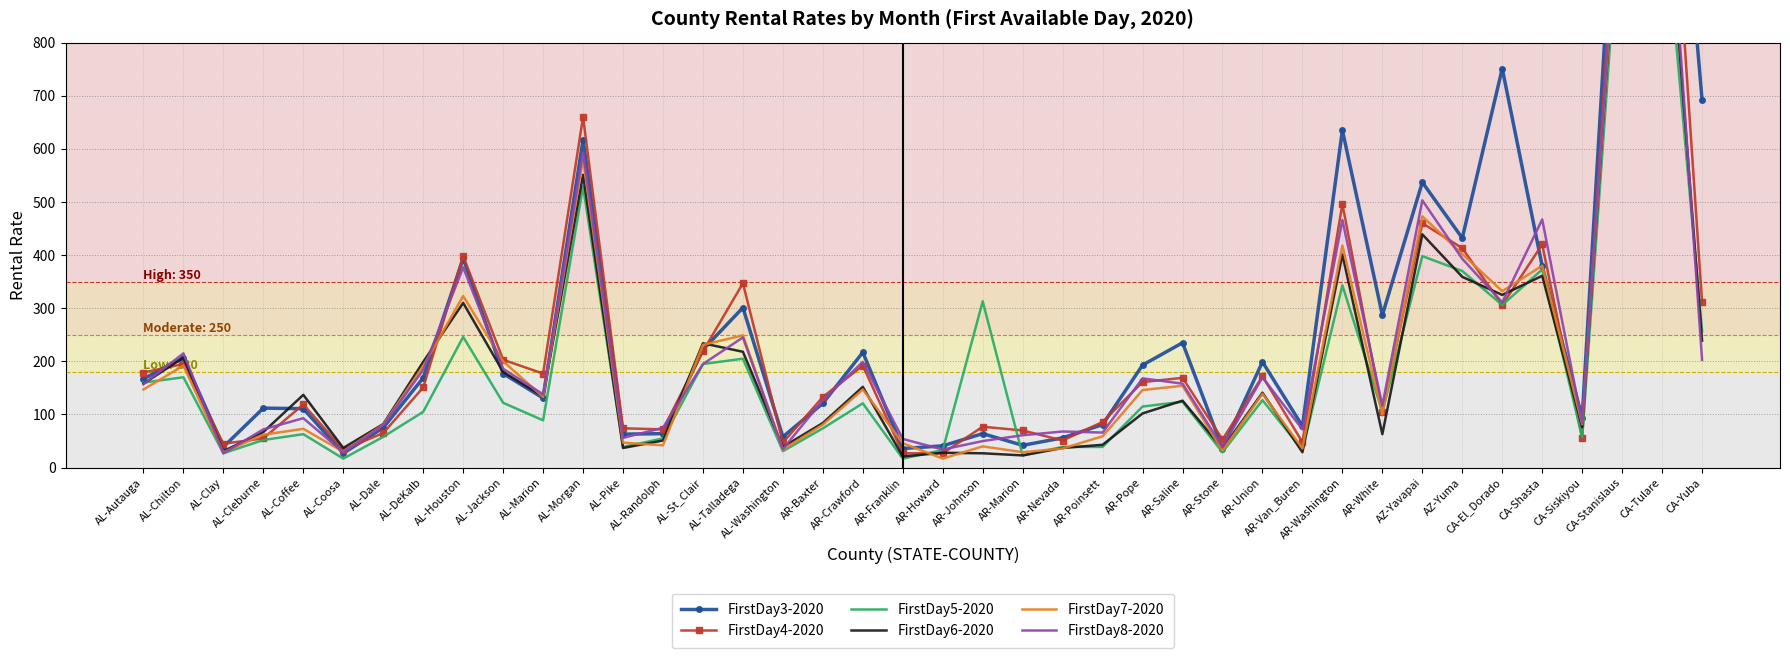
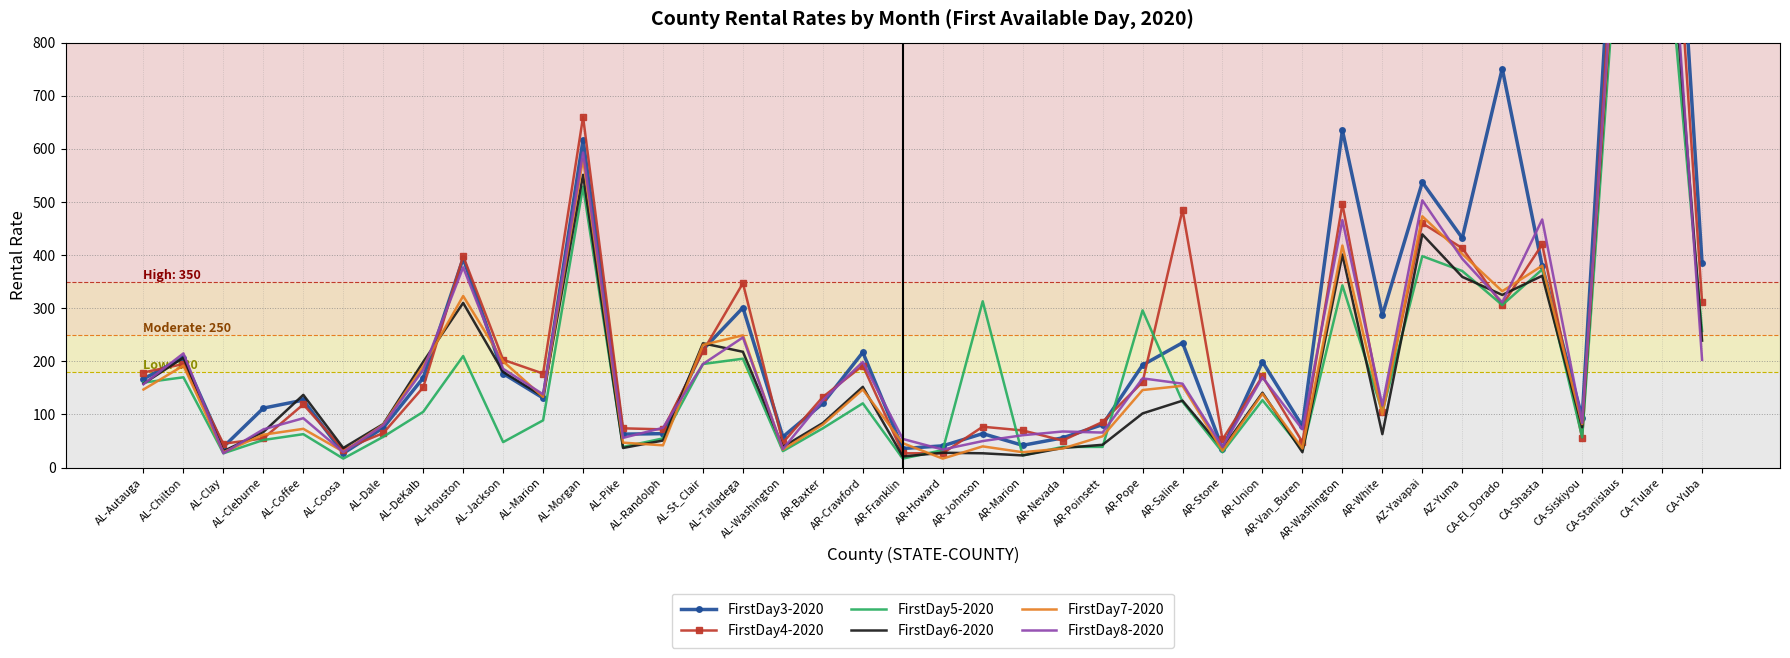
  {
    "FirstDay3-2020": {
      "AL-Autauga": 170,
      "AL-Clay": 40,
      "AL-Cleburne": 110,
-     "AL-Coffee": 110,
+     "AL-Coffee": 130,
      "AL-Dale": 80,
      "AL-DeKalb": 170,
      "AL-Morgan": 620,
      "AL-Pike": 60,
      "AL-Randolph": 60,
      "AL-Talladega": 300,
      "AL-Washington": 60,
      "AR-Baxter": 120,
      "AR-Crawford": 220,
      "AR-Franklin": 40,
      "AR-Howard": 40,
      "AR-Johnson": 60,
      "AR-Marion": 40,
      "AR-Nevada": 60,
      "AR-Poinsett": 80,
      "AR-Pope": 190,
      "AR-Saline": 240,
      "AR-Union": 200,
      "AR-Van_Buren": 80,
      "AR-Washington": 640,
      "AR-White": 290,
      "AZ-Yavapai": 540,
      "AZ-Yuma": 430,
      "CA-El_Dorado": 750,
      "CA-Siskiyou": 90,
-     "CA-Yuba": 690
+     "CA-Yuba": 390
    },
    "FirstDay4-2020": {
      "AL-Clay": 50,
      "AL-Coffee": 120,
      "AL-Dale": 70,
      "AL-DeKalb": 150,
      "AL-Marion": 180,
      "AL-Morgan": 660,
      "AL-Pike": 70,
      "AL-Talladega": 350,
      "AL-Washington": 50,
      "AR-Baxter": 130,
      "AR-Crawford": 190,
      "AR-Franklin": 30,
      "AR-Johnson": 80,
      "AR-Marion": 70,
      "AR-Nevada": 50,
      "AR-Poinsett": 90,
      "AR-Pope": 160,
-     "AR-Saline": 170,
+     "AR-Saline": 490,
      "AR-Stone": 50,
      "AR-Van_Buren": 50,
      "AR-Washington": 500,
      "AZ-Yavapai": 460,
      "AZ-Yuma": 410,
      "CA-Shasta": 420,
      "CA-Yuba": 310
    },
    "FirstDay5-2020": {
      "AL-Chilton": 170,
      "AL-Coffee": 60,
      "AL-Coosa": 20,
      "AL-Dale": 60,
      "AL-DeKalb": 110,
-     "AL-Houston": 250,
-     "AL-Jackson": 120,
+     "AL-Houston": 210,
+     "AL-Jackson": 50,
      "AL-Marion": 90,
      "AL-Morgan": 530,
      "AL-Talladega": 210,
      "AR-Baxter": 70,
      "AR-Crawford": 120,
      "AR-Johnson": 310,
-     "AR-Pope": 120,
+     "AR-Pope": 300,
      "AR-Union": 130,
      "AR-Washington": 340,
      "AZ-Yavapai": 400,
      "AZ-Yuma": 370,
      "CA-Shasta": 370,
      "CA-Yuba": 260
    },
    "FirstDay6-2020": {
      "AL-Cleburne": 70,
      "AL-Coffee": 140,
      "AL-DeKalb": 200,
      "AL-Houston": 310,
      "AL-Morgan": 550,
      "AL-Talladega": 220,
      "AR-Crawford": 150,
      "AR-Johnson": 30,
      "AR-Pope": 100,
      "AR-Washington": 400,
      "AR-White": 60,
      "AZ-Yavapai": 440,
      "AZ-Yuma": 360,
      "CA-El_Dorado": 330,
      "CA-Shasta": 360,
      "CA-Siskiyou": 80,
      "CA-Yuba": 240
    },
    "FirstDay7-2020": {
      "AL-Autauga": 150,
      "AL-Cleburne": 60,
      "AL-Coffee": 70,
      "AL-DeKalb": 190,
      "AL-Houston": 320,
      "AL-Morgan": 580,
      "AL-Pike": 50,
      "AL-Randolph": 40,
      "AR-Crawford": 150,
      "AR-Franklin": 50,
      "AR-Howard": 20,
      "AR-Johnson": 40,
      "AR-Marion": 30,
      "AR-Poinsett": 60,
      "AR-Pope": 150,
      "AR-Washington": 420,
      "AR-White": 100,
      "AZ-Yavapai": 470,
      "AZ-Yuma": 400,
      "CA-El_Dorado": 330
    },
    "FirstDay8-2020": {
      "AL-Cleburne": 70,
      "AL-Coffee": 90,
      "AL-DeKalb": 180,
      "AL-Houston": 380,
      "AL-Jackson": 190,
      "AL-Morgan": 590,
      "AL-Pike": 60,
      "AR-Baxter": 130,
      "AR-Crawford": 200,
      "AR-Franklin": 50,
      "AR-Johnson": 50,
      "AR-Marion": 60,
      "AR-Nevada": 70,
      "AR-Poinsett": 70,
      "AR-Pope": 170,
      "AR-Van_Buren": 70,
      "AR-Washington": 470,
      "AR-White": 120,
      "AZ-Yavapai": 500,
      "AZ-Yuma": 390,
      "CA-El_Dorado": 310,
      "CA-Shasta": 470,
      "CA-Yuba": 200
    }
  }
